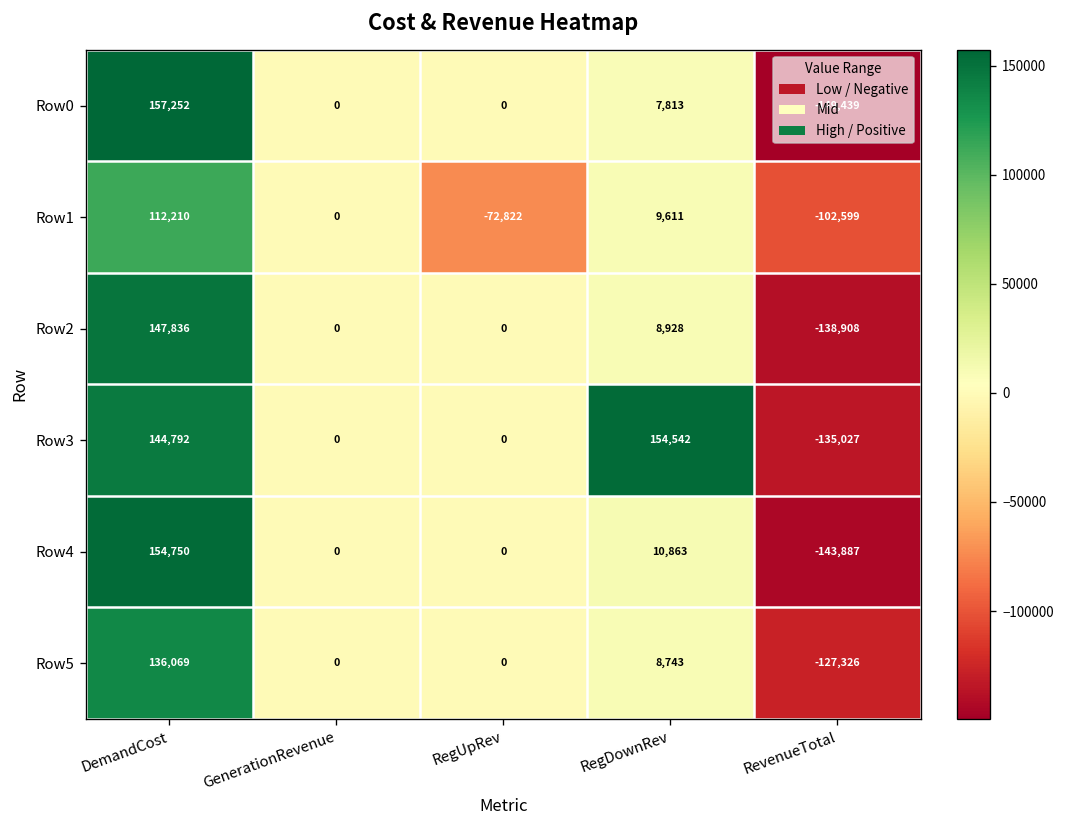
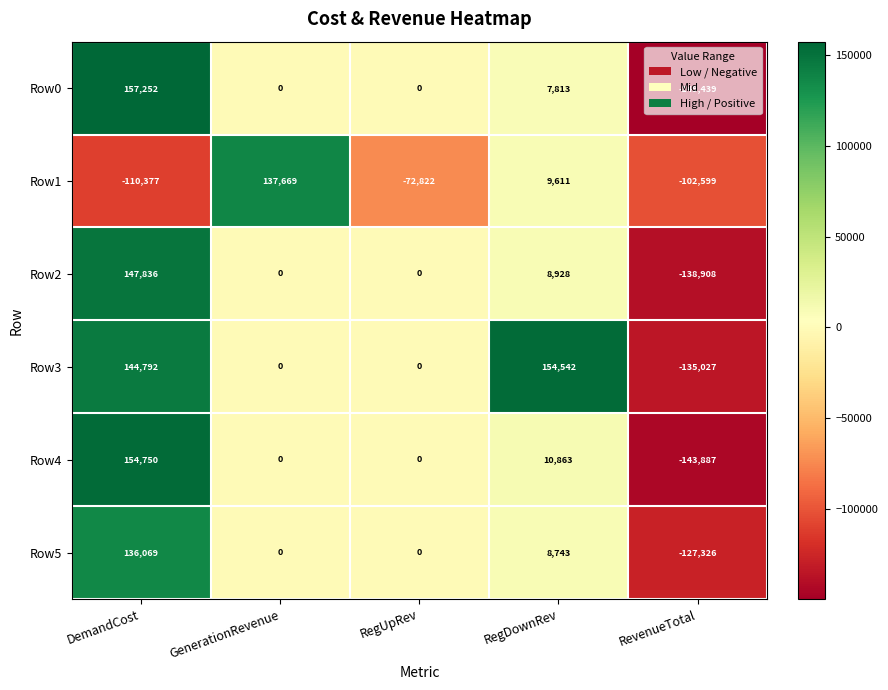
  {
    "Row0": {
      "DemandCost": "157,252",
      "GenerationRevenue": "0",
      "RegUpRev": "0",
      "RegDownRev": "7,813"
    },
    "Row1": {
-     "DemandCost": "112,210",
-     "GenerationRevenue": "0",
+     "DemandCost": "-110,377",
+     "GenerationRevenue": "137,669",
      "RegUpRev": "-72,822",
      "RegDownRev": "9,611",
      "RevenueTotal": "-102,599"
    },
    "Row2": {
      "DemandCost": "147,836",
      "GenerationRevenue": "0",
      "RegUpRev": "0",
      "RegDownRev": "8,928",
      "RevenueTotal": "-138,908"
    },
    "Row3": {
      "DemandCost": "144,792",
      "GenerationRevenue": "0",
      "RegUpRev": "0",
      "RegDownRev": "154,542",
      "RevenueTotal": "-135,027"
    },
    "Row4": {
      "DemandCost": "154,750",
      "GenerationRevenue": "0",
      "RegUpRev": "0",
      "RegDownRev": "10,863",
      "RevenueTotal": "-143,887"
    },
    "Row5": {
      "DemandCost": "136,069",
      "GenerationRevenue": "0",
      "RegUpRev": "0",
      "RegDownRev": "8,743",
      "RevenueTotal": "-127,326"
    }
  }
